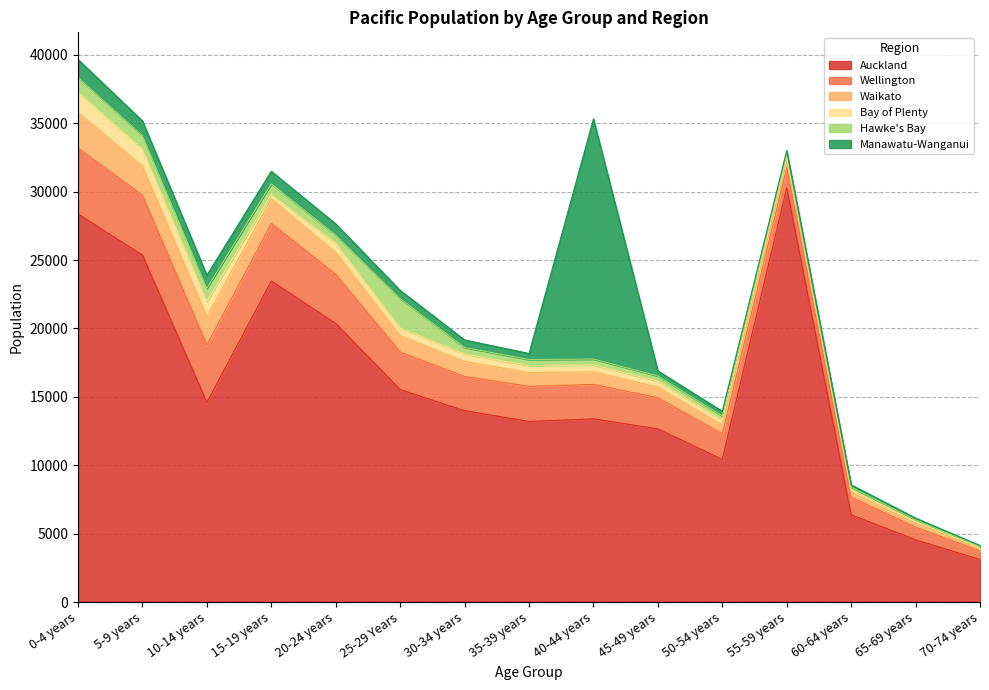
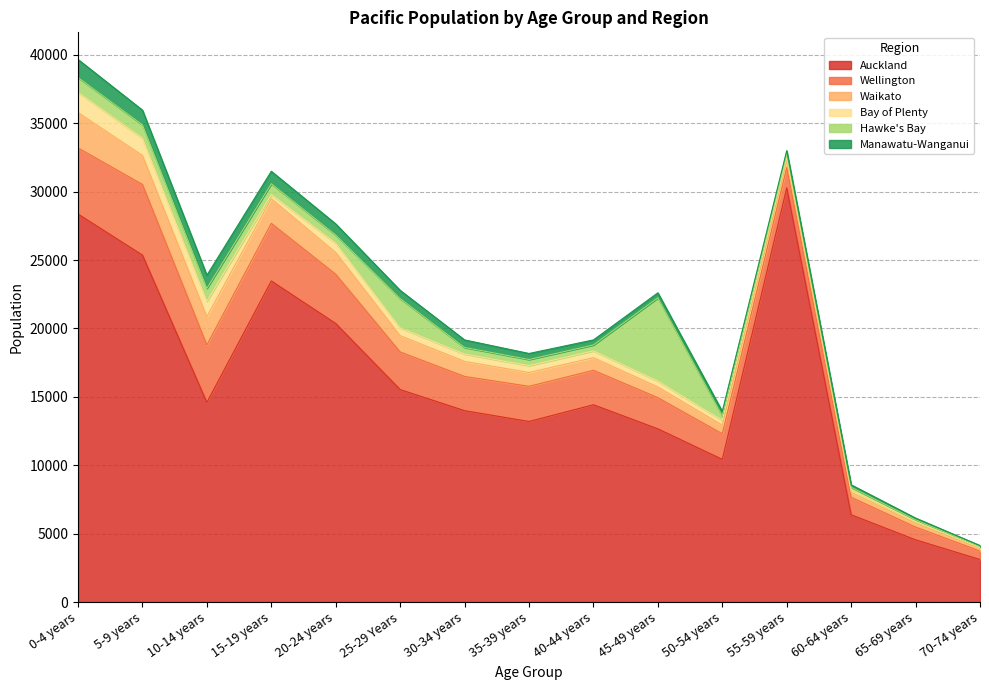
  {
    "Auckland": {
      "0-4 years": 28400,
      "5-9 years": 25400,
      "10-14 years": 14600,
      "15-19 years": 23500,
      "20-24 years": 20400,
      "25-29 Years": 15500,
      "30-34 years": 14000,
      "35-39 years": 13200,
-     "40-44 years": 13400,
+     "40-44 years": 14400,
      "45-49 years": 12700,
      "50-54 years": 10400,
      "55-59 years": 30300,
      "60-64 years": 6400,
      "65-69 years": 4600,
      "70-74 years": 3100
    },
    "Wellington": {
      "0-4 years": 4800,
-     "5-9 years": 4400,
+     "5-9 years": 5200,
      "10-14 years": 4200,
      "15-19 years": 4200,
      "20-24 years": 3600,
      "25-29 Years": 2800,
      "30-34 years": 2500,
      "35-39 years": 2600,
      "40-44 years": 2500,
      "45-49 years": 2300,
      "50-54 years": 1900,
      "55-59 years": 1500,
      "60-64 years": 1300,
      "65-69 years": 900
    },
    "Waikato": {
      "0-4 years": 2600,
      "5-9 years": 2100,
      "10-14 years": 2100,
      "15-19 years": 1800,
      "20-24 years": 1600,
      "25-29 Years": 1200,
      "30-34 years": 1100,
      "35-39 years": 1000,
      "40-44 years": 900,
      "45-49 years": 800,
      "50-54 years": 600,
      "55-59 years": 500,
      "60-64 years": 400
    },
    "Bay of Plenty": {
      "0-4 years": 1500,
      "5-9 years": 1300,
      "10-14 years": 1100,
      "15-19 years": 300,
      "20-24 years": 700,
      "25-29 Years": 600,
      "30-34 years": 500,
      "35-39 years": 500,
      "40-44 years": 500,
      "45-49 years": 400,
      "50-54 years": 400,
      "55-59 years": 300
    },
    "Hawke's Bay": {
      "0-4 years": 1100,
      "5-9 years": 1000,
      "10-14 years": 900,
      "15-19 years": 800,
      "20-24 years": 600,
      "25-29 Years": 2100,
      "30-34 years": 500,
      "35-39 years": 500,
      "40-44 years": 400,
-     "45-49 years": 400,
+     "45-49 years": 6100,
      "50-54 years": 300,
      "55-59 years": 200
    },
    "Manawatu-Wanganui": {
      "0-4 years": 1300,
      "5-9 years": 1100,
      "10-14 years": 1000,
      "15-19 years": 900,
      "20-24 years": 800,
      "25-29 Years": 600,
      "30-34 years": 600,
      "35-39 years": 400,
-     "40-44 years": 17600,
+     "40-44 years": 400,
      "45-49 years": 400,
      "50-54 years": 300,
      "55-59 years": 200
    }
  }
